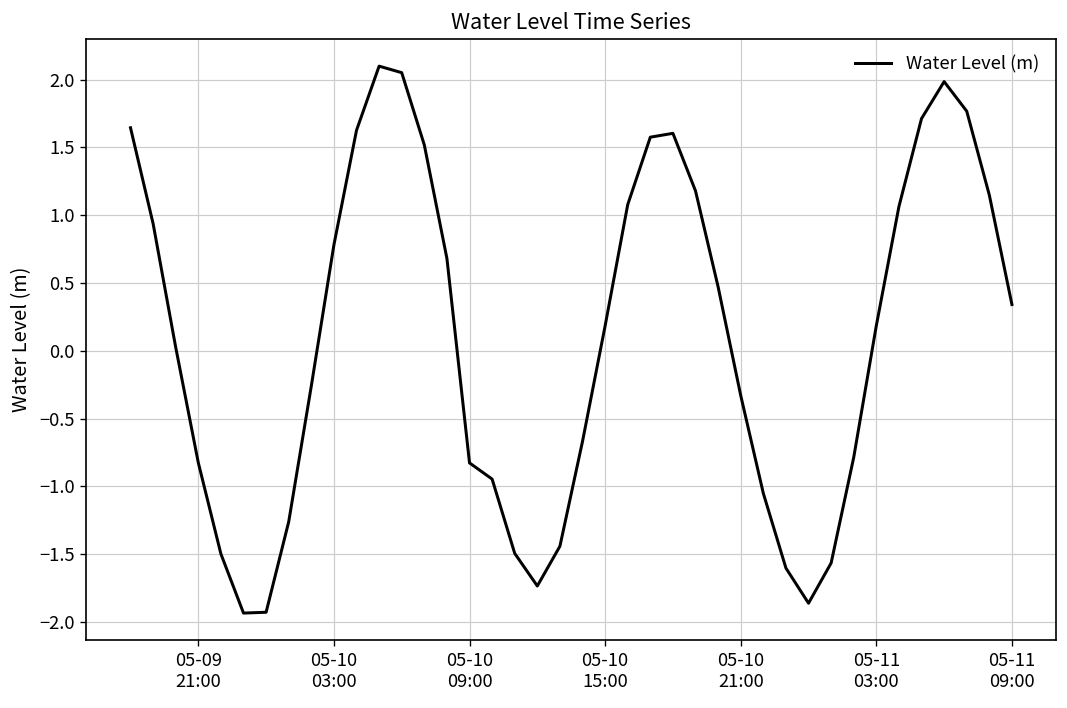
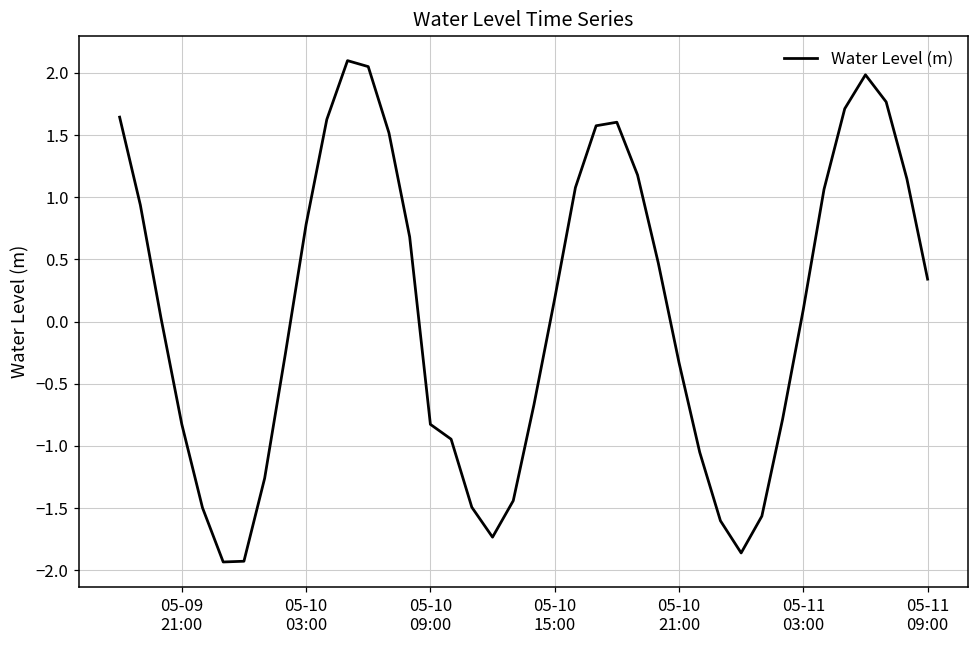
  {
    "05-09 21:00": -0.82,
    "05-10 03:00": 0.78,
    "05-10 09:00": -0.83,
    "05-10 15:00": 0.18,
    "05-10 21:00": -0.33,
-   "05-11 03:00": 0.19,
+   "05-11 03:00": 0.10,
    "05-11 09:00": 0.34
  }
